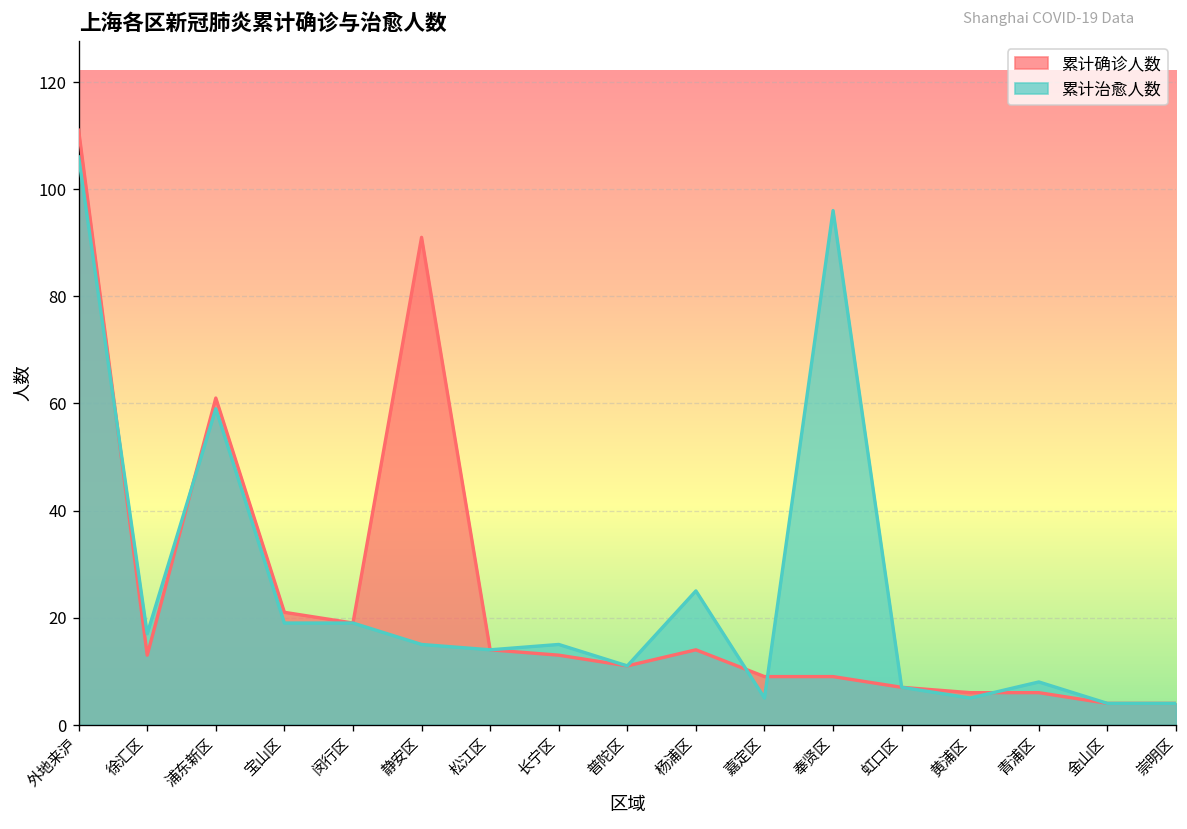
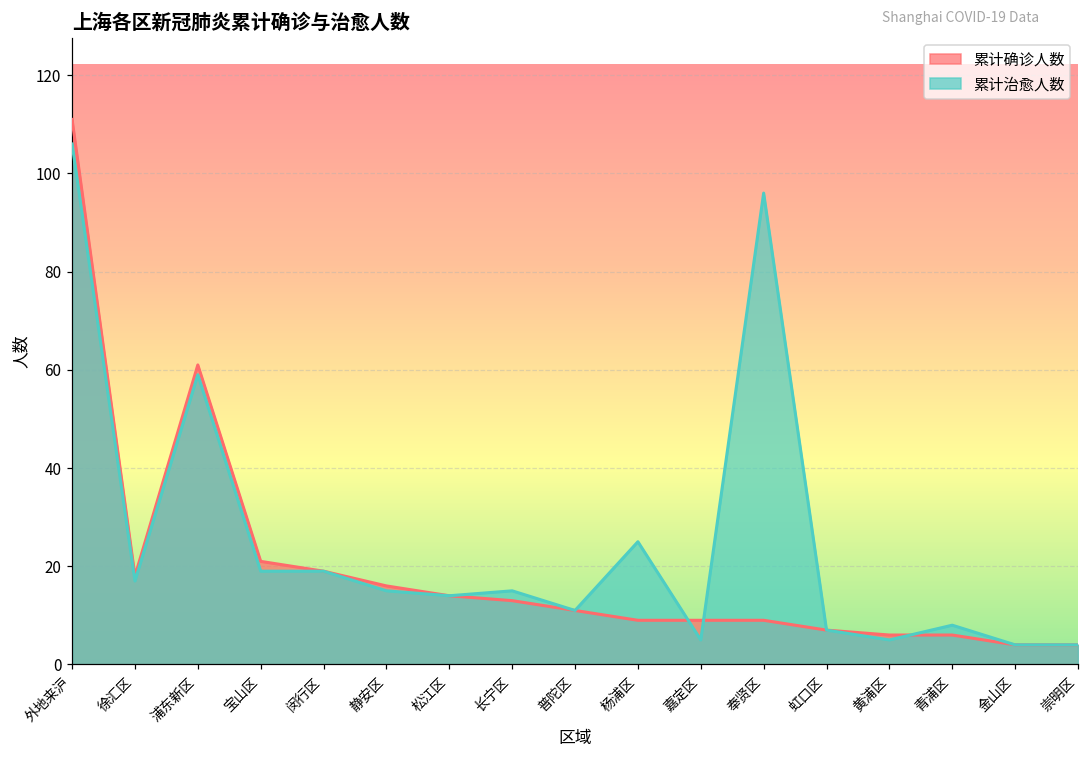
  {
    "累计确诊人数": {
      "外地来沪": 111,
-     "徐汇区": 13,
+     "徐汇区": 18,
      "浦东新区": 61,
      "宝山区": 21,
-     "静安区": 91,
+     "静安区": 16,
      "长宁区": 13,
-     "杨浦区": 14,
+     "杨浦区": 9,
      "嘉定区": 9,
      "奉贤区": 9,
      "黄浦区": 6,
      "青浦区": 6
    },
    "累计治愈人数": {
      "外地来沪": 106,
      "徐汇区": 17,
      "浦东新区": 59,
      "宝山区": 19,
      "静安区": 15,
      "长宁区": 15,
      "杨浦区": 25,
      "嘉定区": 5,
      "奉贤区": 96,
      "黄浦区": 5,
      "青浦区": 8
    }
  }
